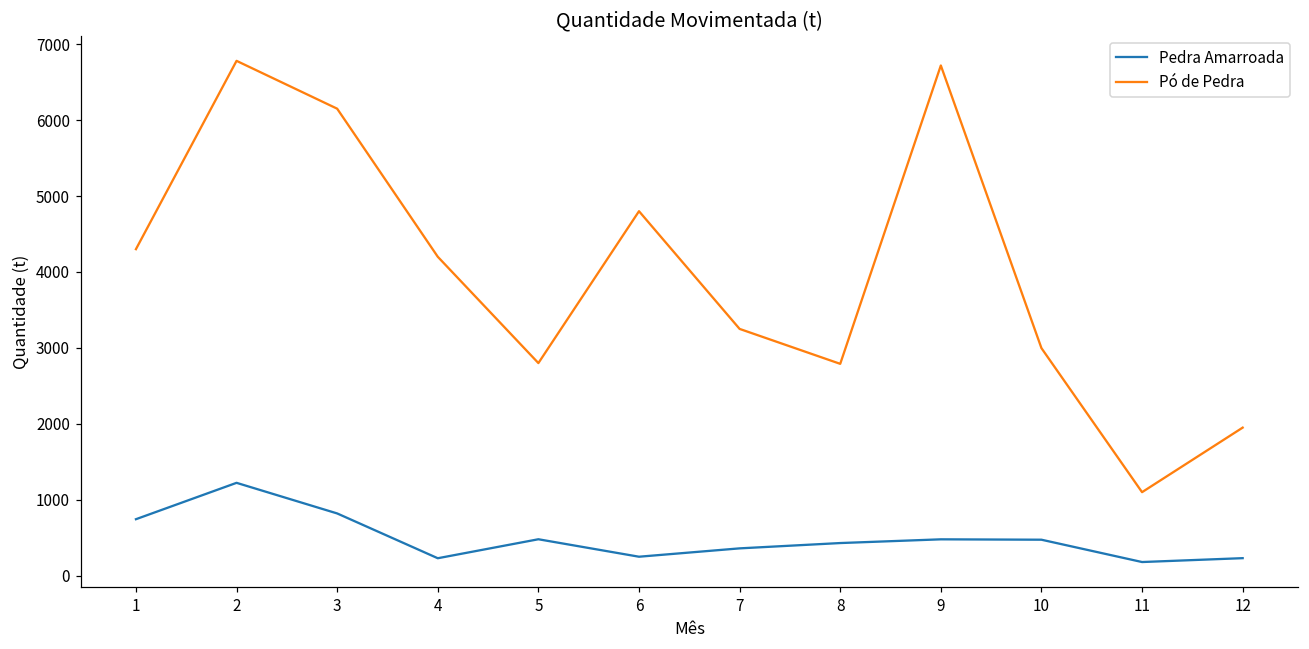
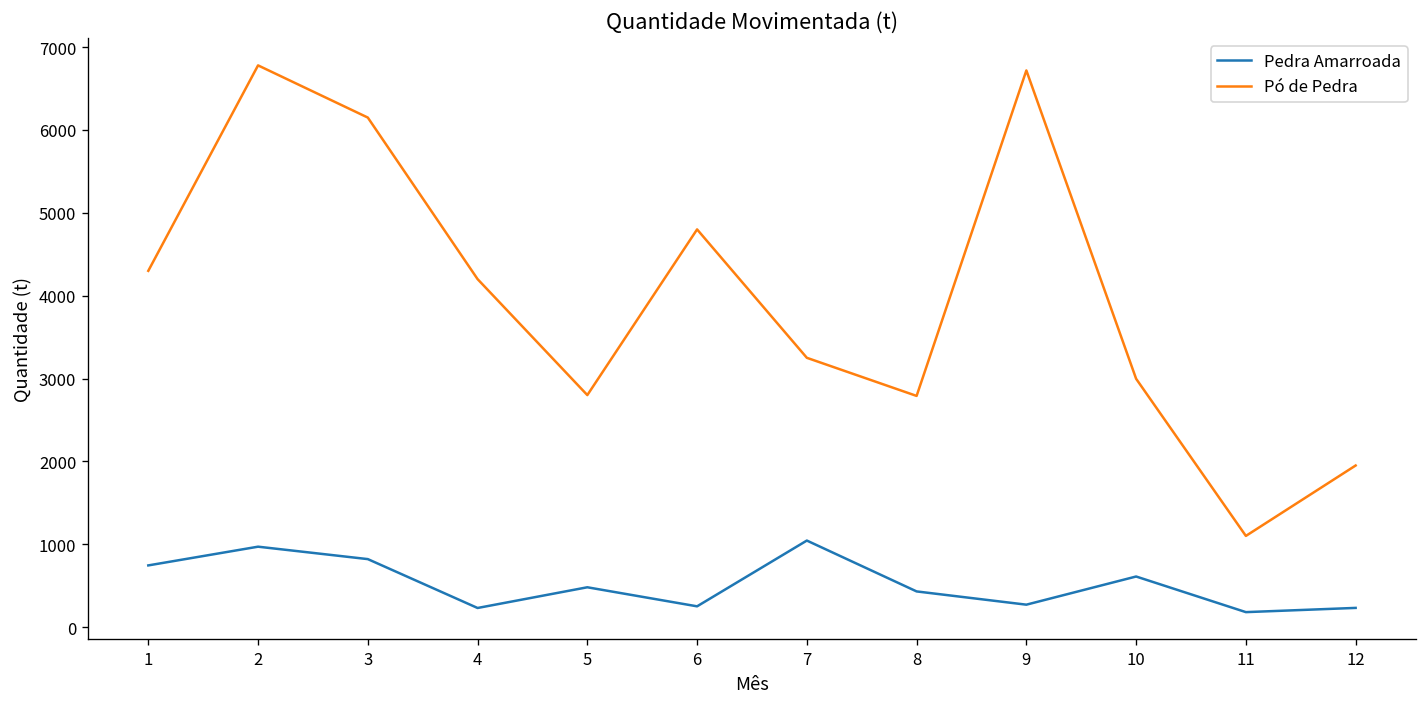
  {
    "Pedra Amarroada": {
      "1": 700,
-     "2": 1200,
+     "2": 1000,
      "3": 800,
      "4": 200,
      "5": 500,
      "6": 300,
-     "7": 400,
+     "7": 1000,
      "8": 400,
-     "9": 500,
-     "10": 500,
+     "9": 300,
+     "10": 600,
      "11": 200,
      "12": 200
    },
    "Pó de Pedra": {
      "1": 4300,
      "2": 6800,
      "3": 6200,
      "4": 4200,
      "5": 2800,
      "6": 4800,
      "7": 3300,
      "8": 2800,
      "9": 6700,
      "10": 3000,
      "11": 1100,
      "12": 2000
    }
  }
